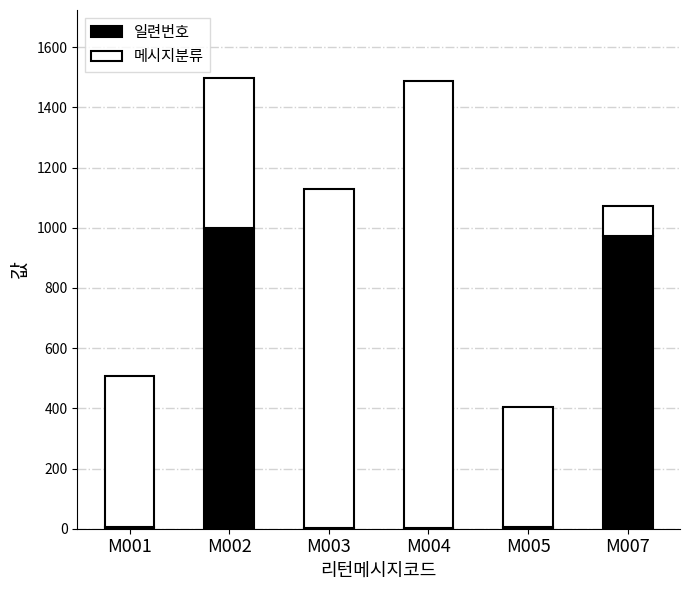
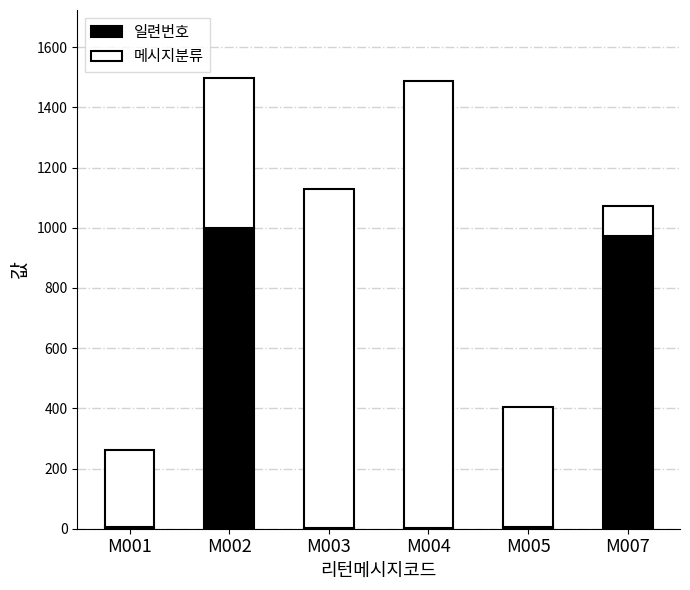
  {
    "일련번호": {
      "M002": 1000,
      "M007": 970
    },
    "메시지분류": {
-     "M001": 500,
+     "M001": 250,
      "M002": 500,
      "M003": 1130,
      "M004": 1490,
      "M005": 400,
      "M007": 100
    }
  }
